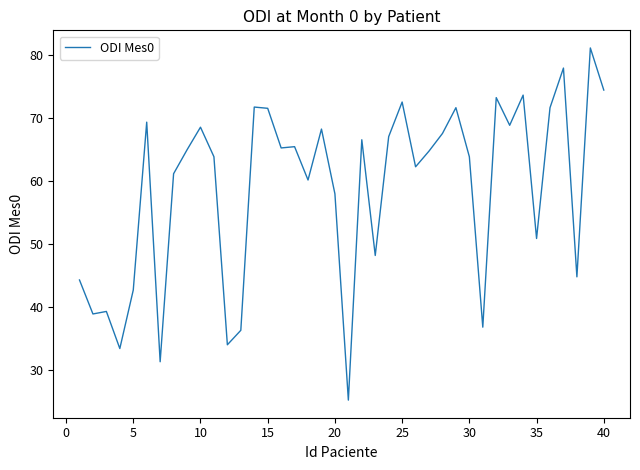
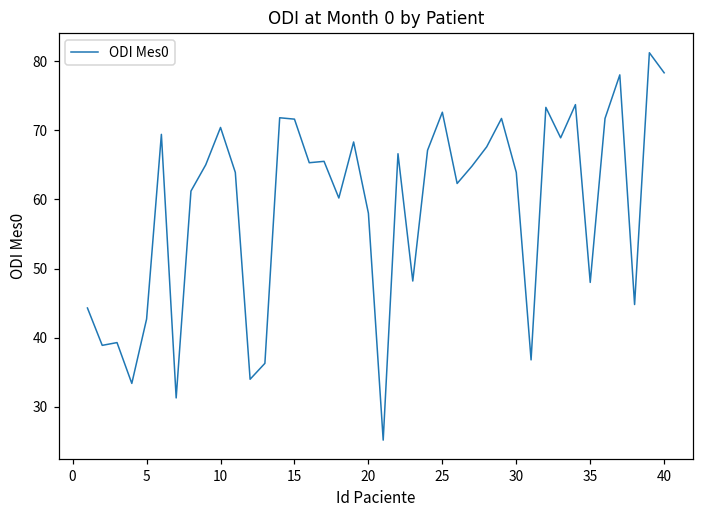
  {
    "5": 43,
-   "10": 69,
+   "10": 70,
    "15": 72,
    "20": 58,
    "25": 73,
    "30": 64,
-   "35": 51,
-   "40": 75
+   "35": 48,
+   "40": 78
  }
